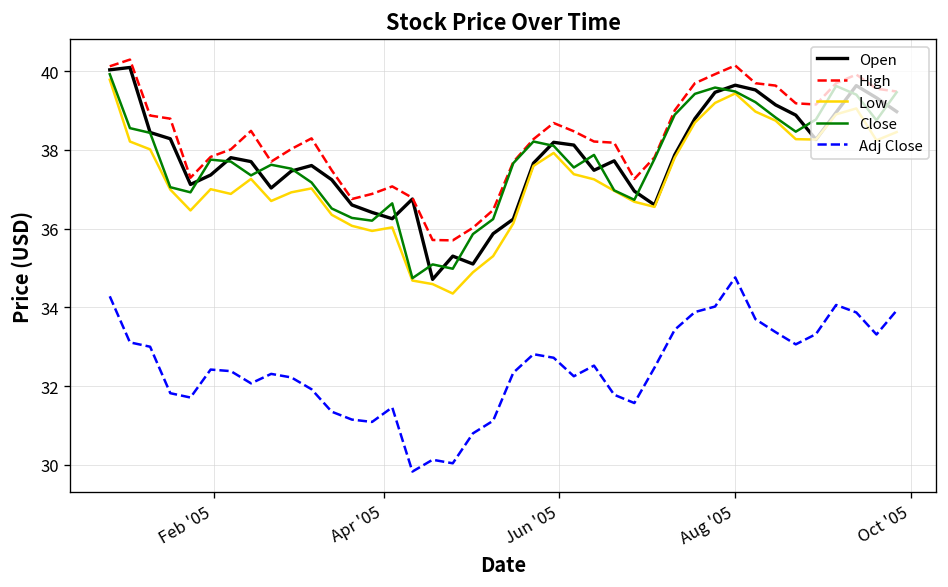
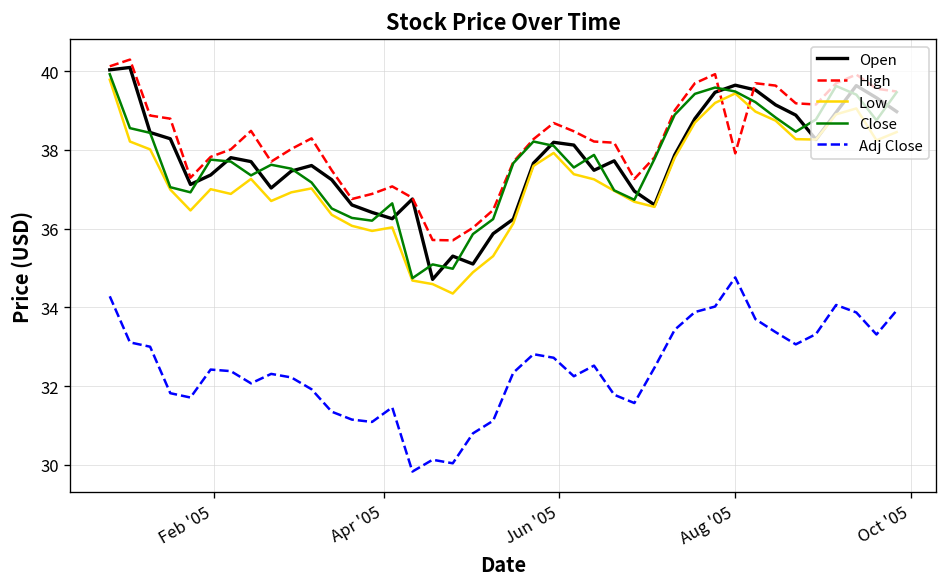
  {
    "Open": {
      "Aug '05": 39.6
    },
    "High": {
-     "Aug '05": 40.1
+     "Aug '05": 37.9
    },
    "Adj Close": {
      "Aug '05": 34.8
    }
  }
